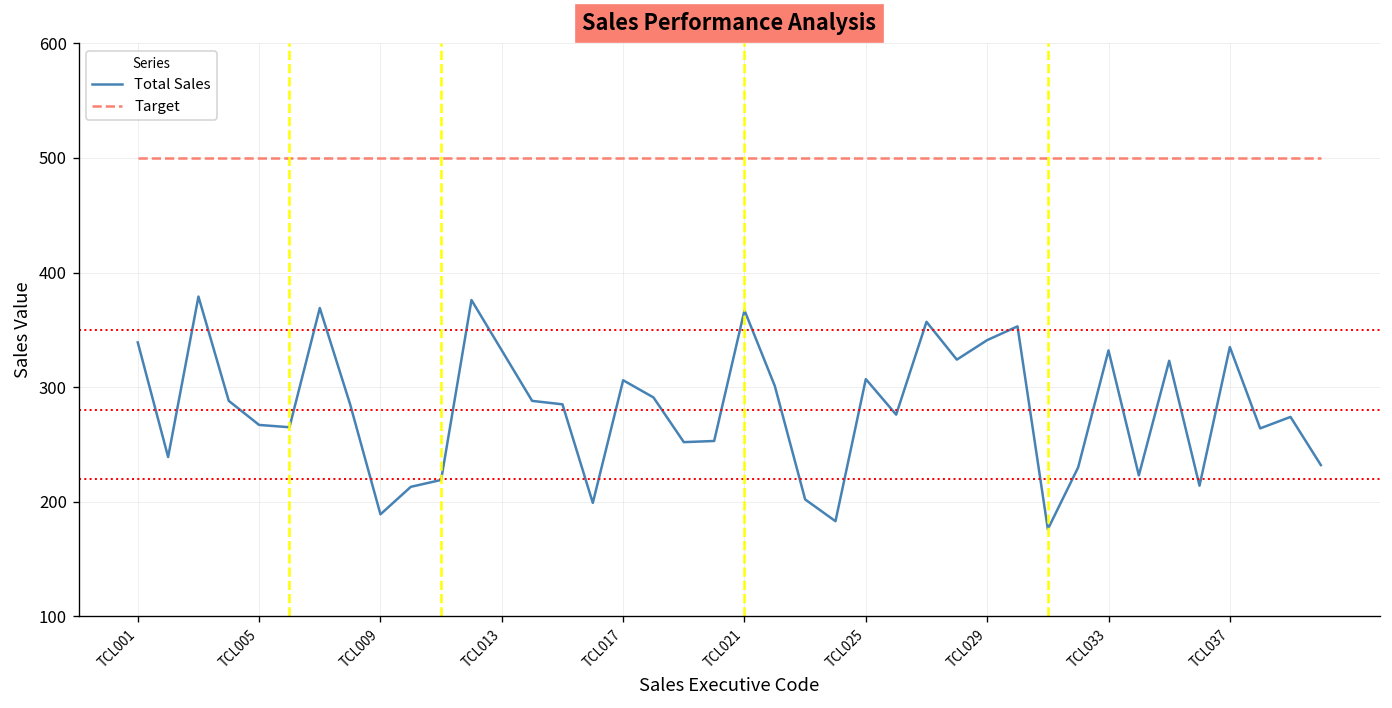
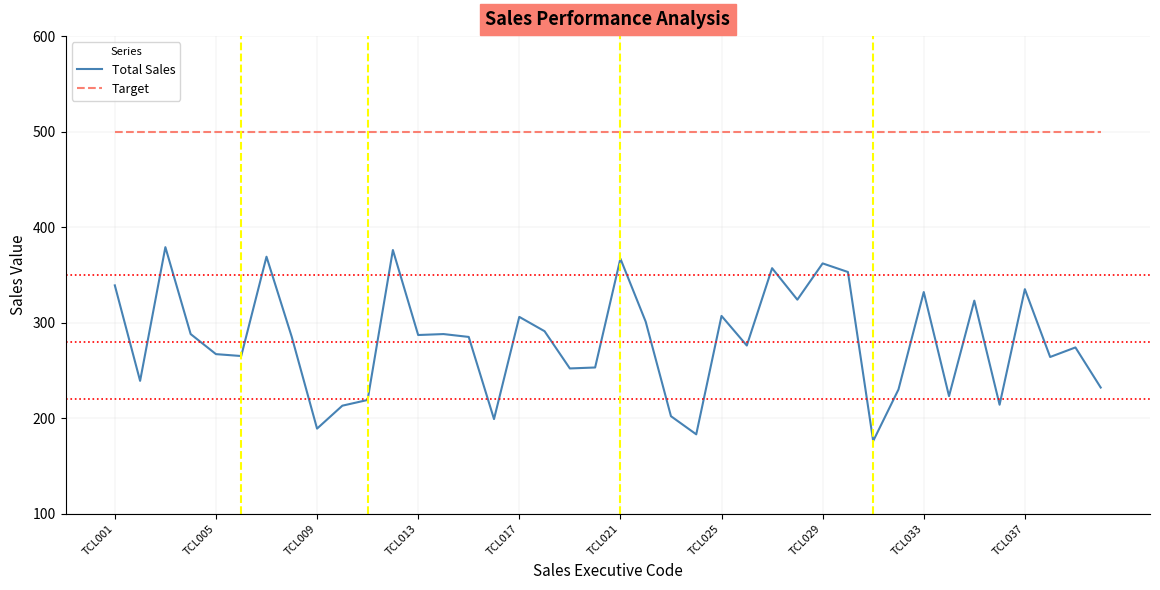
  {
    "Total Sales": {
      "TCL001": 340,
      "TCL005": 270,
      "TCL009": 190,
-     "TCL013": 330,
+     "TCL013": 290,
      "TCL017": 310,
      "TCL021": 370,
      "TCL025": 310,
-     "TCL029": 340,
+     "TCL029": 360,
      "TCL033": 330,
      "TCL037": 340
    },
    "Target": {
      "TCL001": 500,
      "TCL005": 500,
      "TCL009": 500,
      "TCL013": 500,
      "TCL017": 500,
      "TCL021": 500,
      "TCL025": 500,
      "TCL029": 500,
      "TCL033": 500,
      "TCL037": 500
    }
  }
